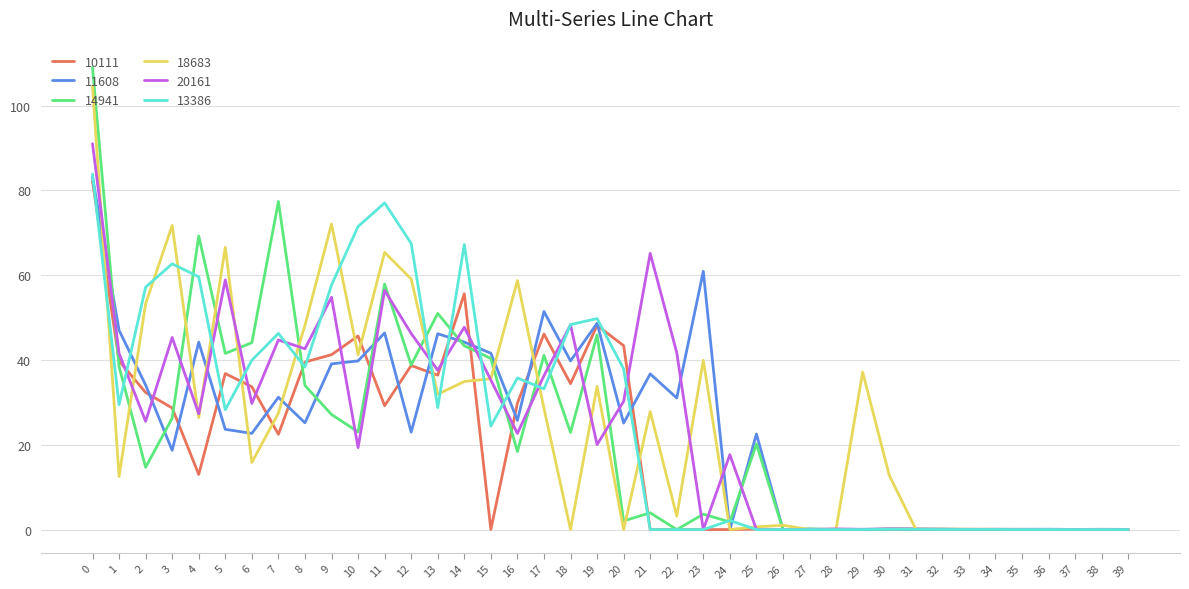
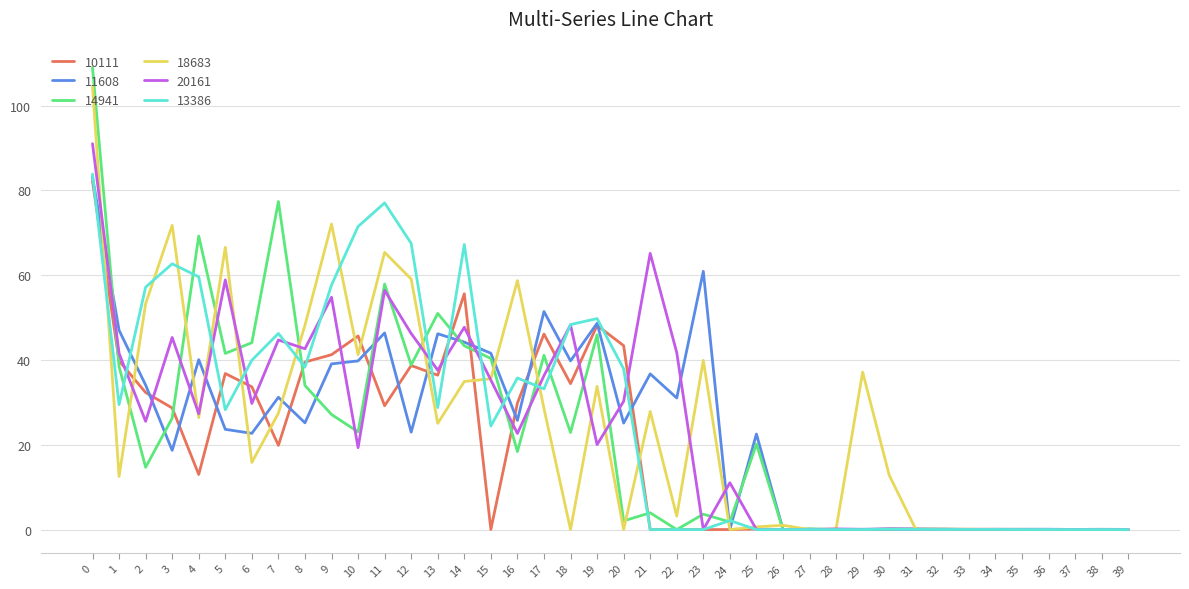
  {
    "10111": {
      "0": 82,
      "1": 40,
      "2": 32,
      "3": 29,
      "4": 13,
      "5": 37,
      "6": 34,
-     "7": 22,
+     "7": 20,
      "8": 40,
      "9": 41,
      "10": 46,
      "11": 29,
      "13": 36,
      "14": 56,
      "15": 0,
      "16": 30,
      "17": 46,
      "18": 34,
      "20": 43
    },
    "11608": {
      "0": 83,
      "1": 47,
      "2": 34,
      "3": 19,
-     "4": 44,
+     "4": 40,
      "5": 24,
      "6": 23,
      "7": 31,
      "8": 25,
      "9": 39,
      "10": 40,
      "11": 46,
      "12": 23,
      "13": 46,
      "14": 44,
      "15": 42,
      "16": 26,
      "17": 51,
      "18": 40,
      "20": 25,
      "21": 37,
      "22": 31,
      "23": 61,
      "25": 23
    },
    "14941": {
      "0": 109,
      "1": 38,
      "2": 15,
      "3": 26,
      "4": 69,
      "5": 42,
      "6": 44,
      "7": 77,
      "8": 34,
      "9": 27,
      "10": 23,
      "11": 58,
      "13": 51,
      "14": 43,
      "15": 40,
      "16": 18,
      "17": 41,
      "18": 23,
      "19": 46,
      "20": 2,
      "21": 4,
      "23": 4,
      "25": 20
    },
    "18683": {
      "0": 105,
      "1": 13,
      "2": 53,
      "3": 72,
      "4": 26,
      "5": 67,
      "6": 16,
      "7": 27,
      "8": 48,
      "9": 72,
      "10": 41,
      "11": 65,
      "12": 59,
-     "13": 32,
+     "13": 25,
      "14": 35,
      "16": 59,
      "17": 29,
      "18": 0,
      "19": 34,
      "20": 0,
      "21": 28,
      "22": 3,
      "23": 40,
      "26": 1,
      "29": 37,
      "30": 13
    },
    "20161": {
      "0": 91,
      "1": 42,
      "2": 26,
      "3": 45,
      "4": 27,
      "5": 59,
      "6": 30,
      "7": 45,
      "8": 43,
      "9": 55,
      "10": 19,
      "11": 56,
      "12": 46,
      "13": 38,
      "14": 48,
      "16": 23,
      "17": 36,
      "19": 20,
      "20": 30,
      "21": 65,
      "22": 42,
-     "24": 18
+     "24": 11
    },
    "13386": {
      "0": 84,
      "1": 29,
      "2": 57,
      "3": 63,
      "4": 60,
      "5": 28,
      "6": 40,
      "7": 46,
      "8": 38,
      "9": 58,
      "10": 71,
      "11": 77,
      "12": 67,
      "13": 29,
      "14": 67,
      "15": 24,
      "16": 36,
      "17": 33,
      "19": 50,
      "20": 38
    }
  }
